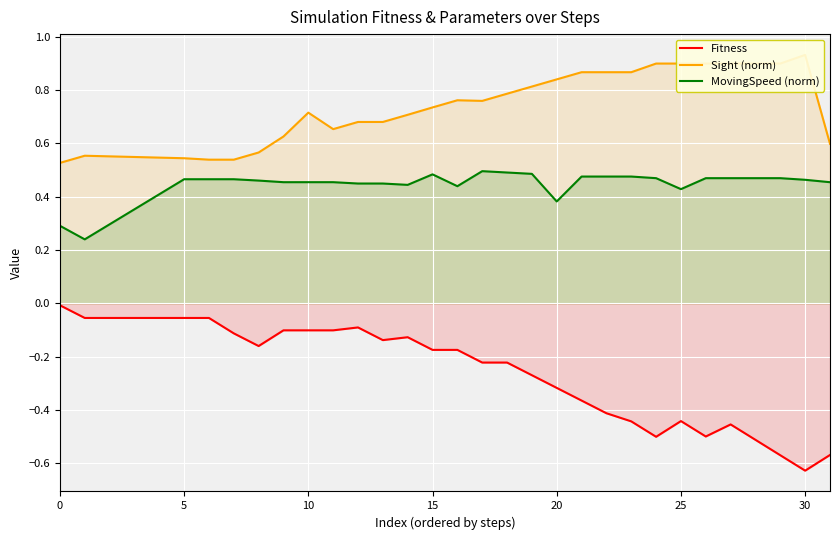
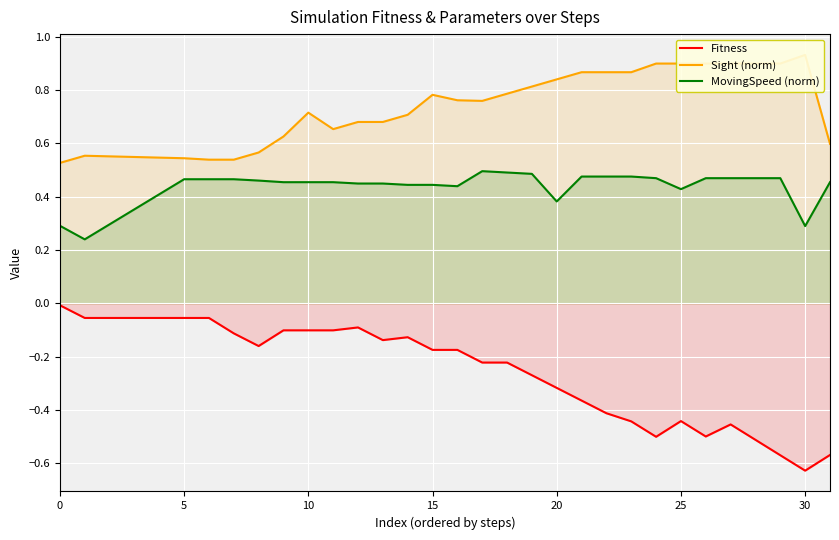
  {
    "Sight (norm)": {
      "0": 0.53,
      "5": 0.54,
      "10": 0.72,
-     "15": 0.74,
+     "15": 0.78,
      "20": 0.84
    },
    "MovingSpeed (norm)": {
      "0": 0.29,
      "5": 0.47,
      "10": 0.45,
-     "15": 0.48,
+     "15": 0.44,
      "20": 0.38,
      "25": 0.43,
-     "30": 0.46
+     "30": 0.29
    }
  }
